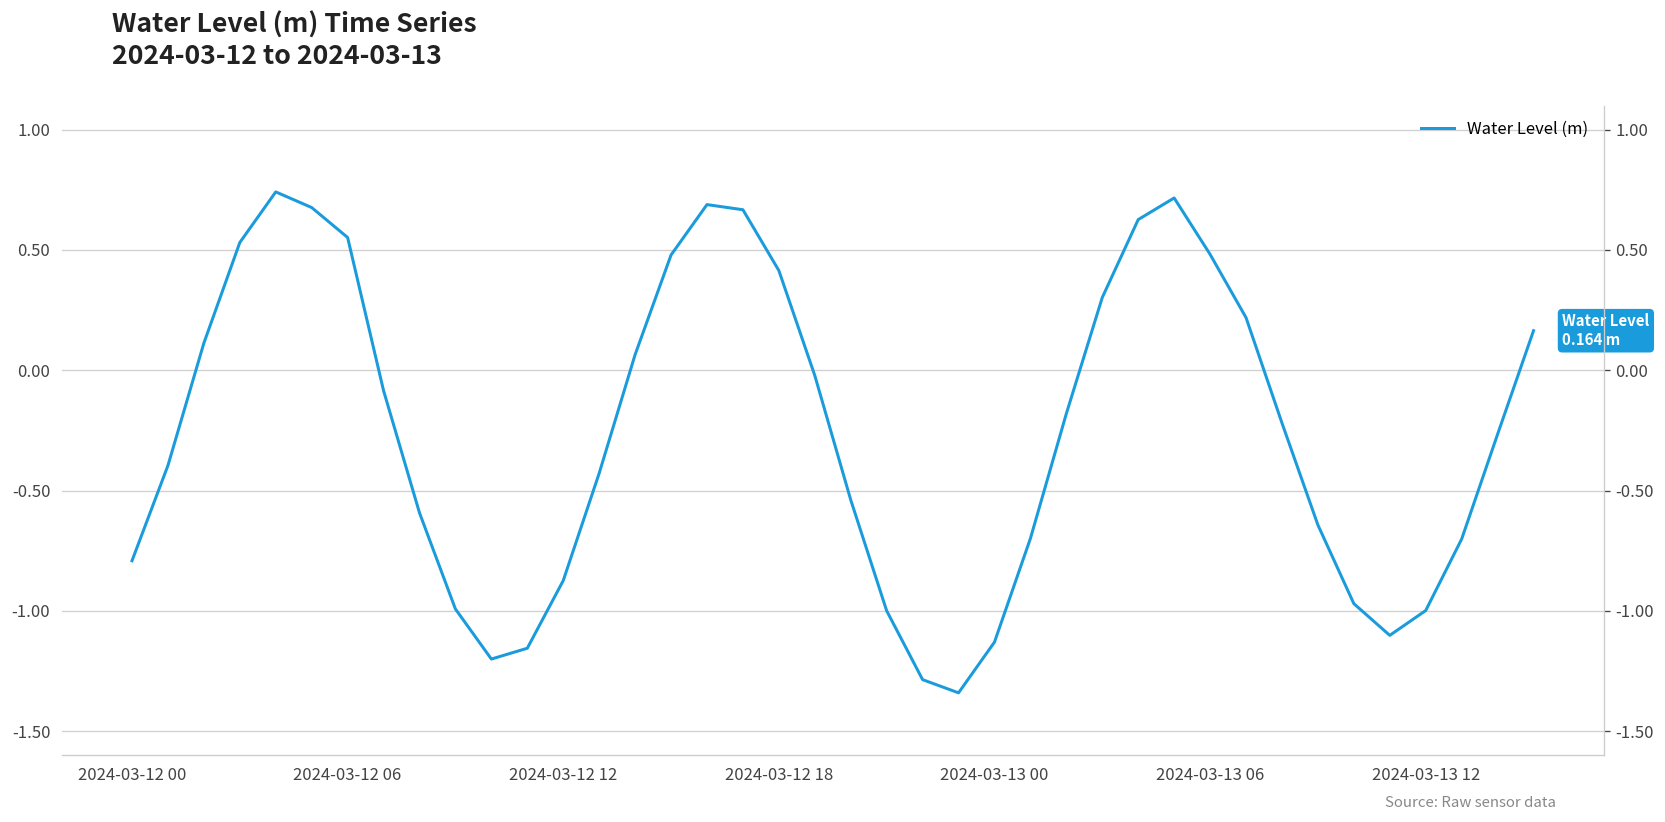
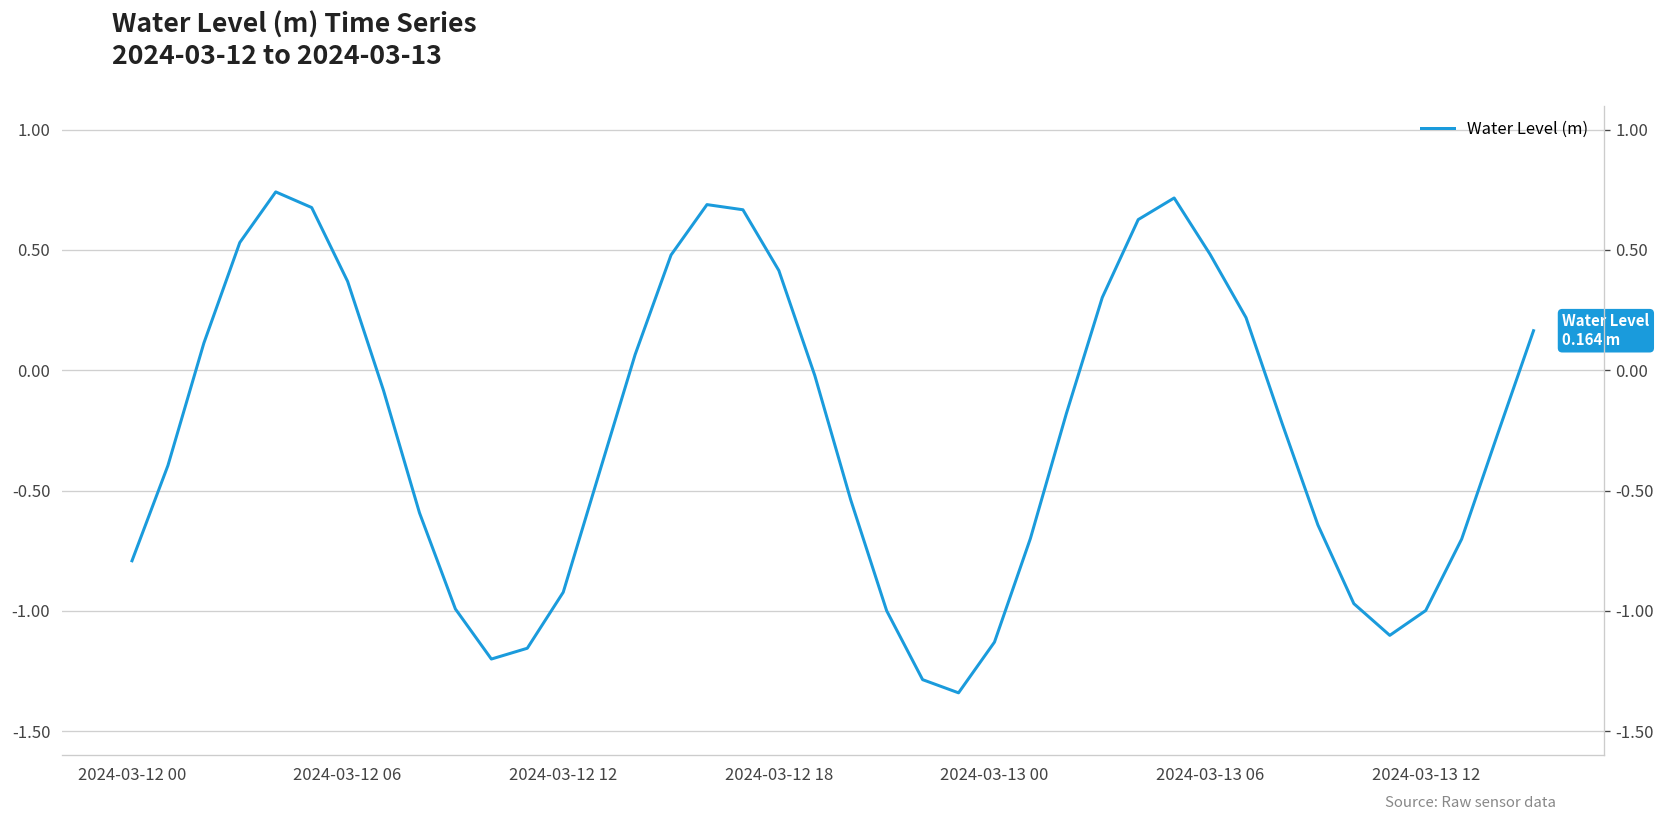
  {
    "2024-03-12 00": -0.79,
-   "2024-03-12 06": 0.55,
-   "2024-03-12 12": -0.87,
+   "2024-03-12 06": 0.37,
+   "2024-03-12 12": -0.92,
    "2024-03-12 18": 0.41,
    "2024-03-13 00": -1.13,
    "2024-03-13 06": 0.48,
    "2024-03-13 12": -1.00
  }
